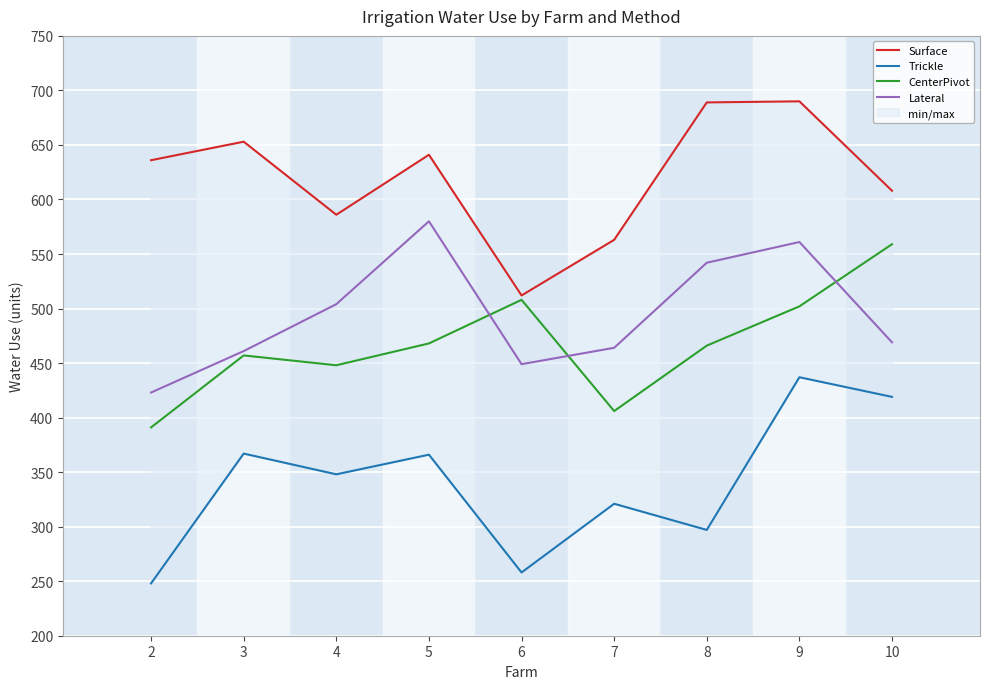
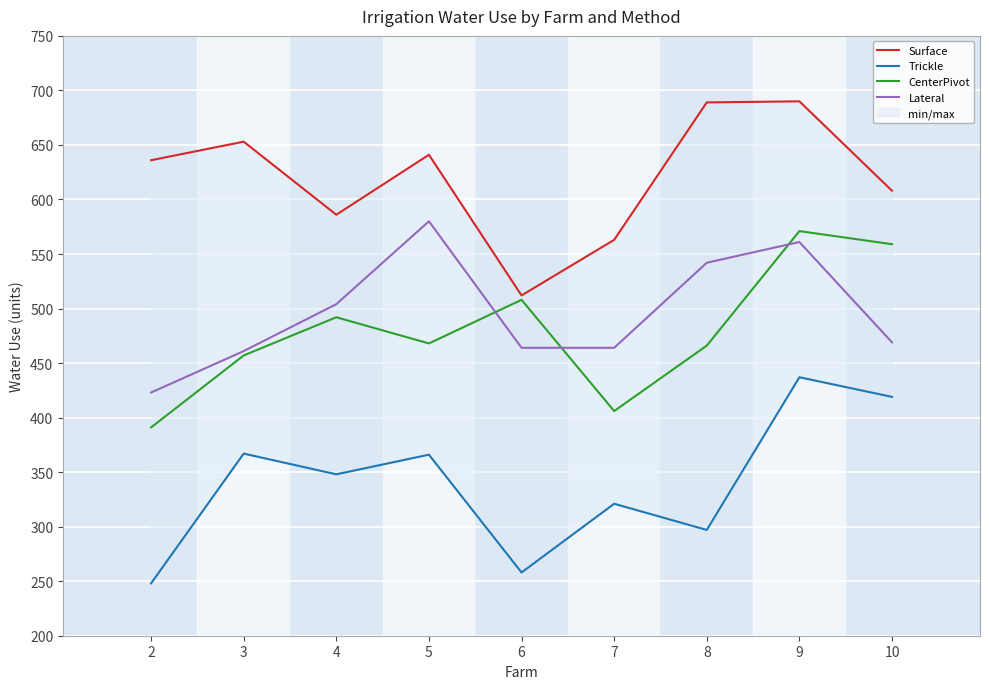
  {
    "min/max": {
      "2": 636,
      "3": 653,
      "4": 586,
      "5": 641,
      "6": 512,
      "7": 563,
      "8": 689,
      "9": 690,
      "10": 608
    },
    "Trickle": {
      "2": 248,
      "3": 367,
      "4": 348,
      "5": 366,
      "6": 258,
      "7": 321,
      "8": 297,
      "9": 437,
      "10": 419
    },
    "CenterPivot": {
      "2": 391,
      "3": 457,
-     "4": 448,
+     "4": 492,
      "5": 468,
      "6": 508,
      "7": 406,
      "8": 466,
-     "9": 502,
+     "9": 571,
      "10": 559
    },
    "Lateral": {
      "2": 423,
      "3": 461,
      "4": 504,
      "5": 580,
-     "6": 449,
+     "6": 464,
      "7": 464,
      "8": 542,
      "9": 561,
      "10": 469
    }
  }
